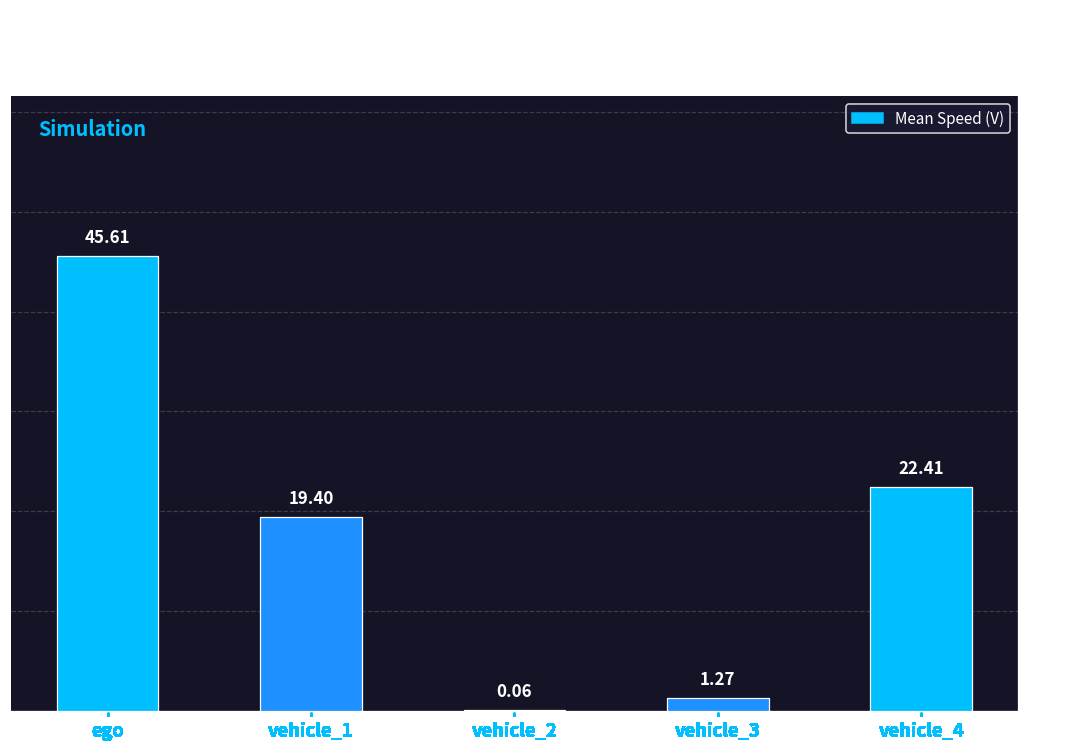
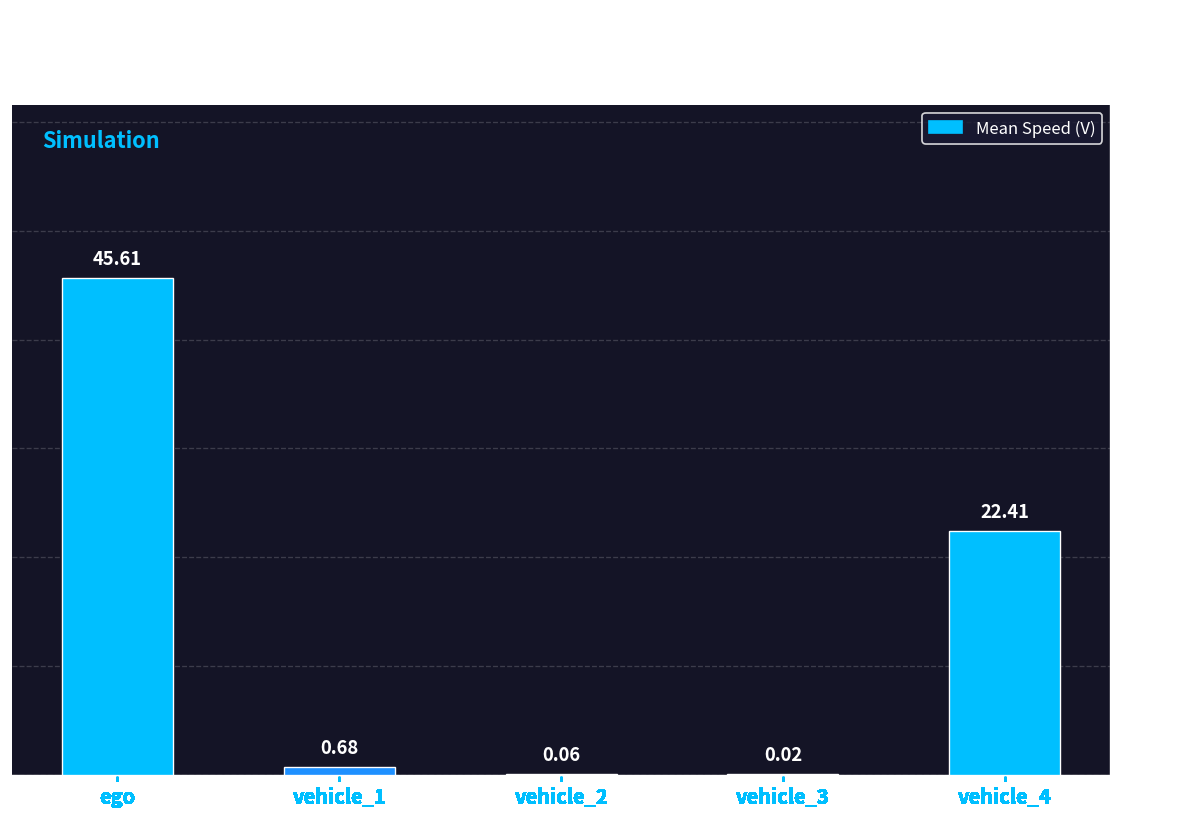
  {
    "ego": 45.61,
-   "vehicle_1": 19.40,
+   "vehicle_1": 0.68,
    "vehicle_2": 0.06,
-   "vehicle_3": 1.27,
+   "vehicle_3": 0.02,
    "vehicle_4": 22.41
  }
